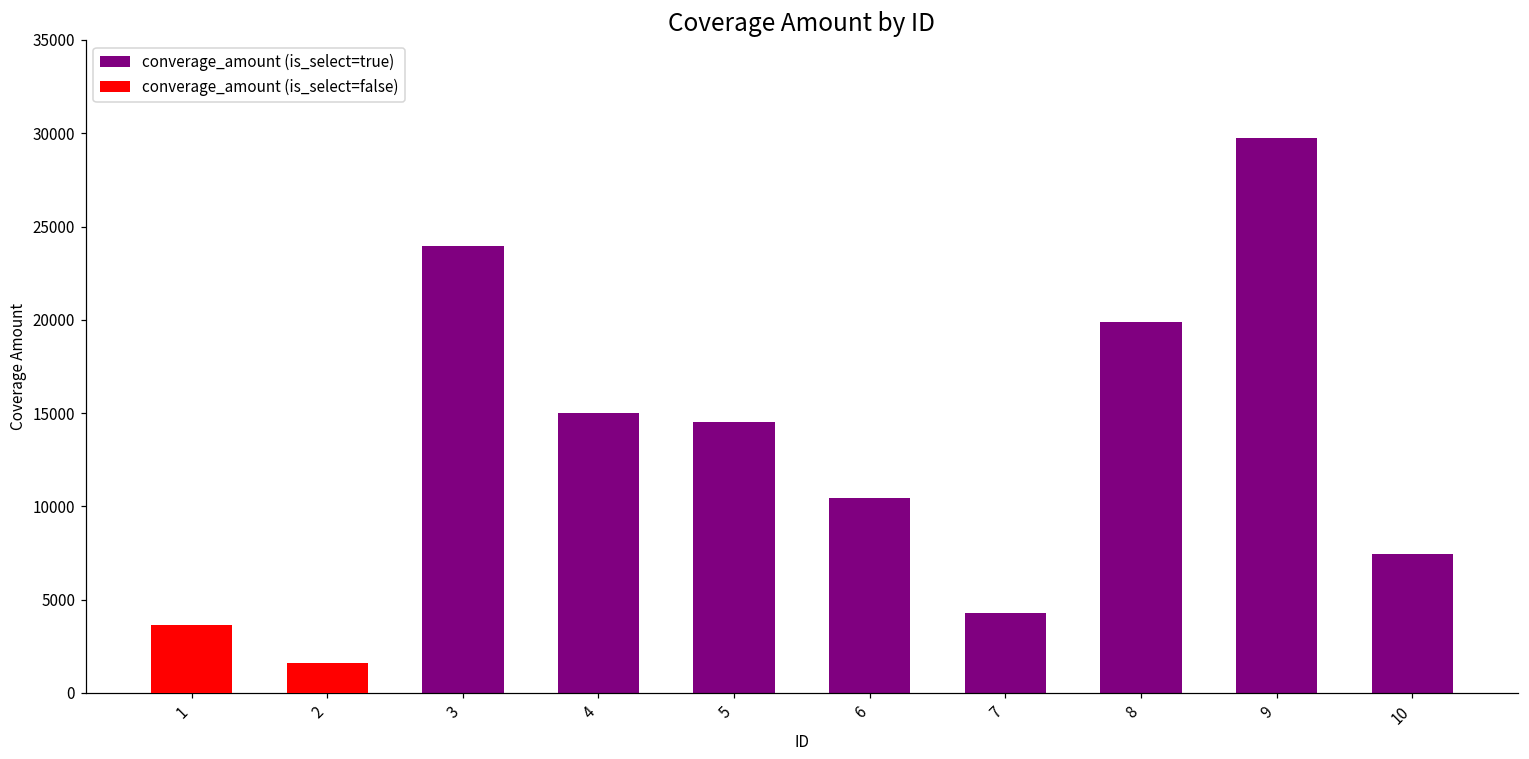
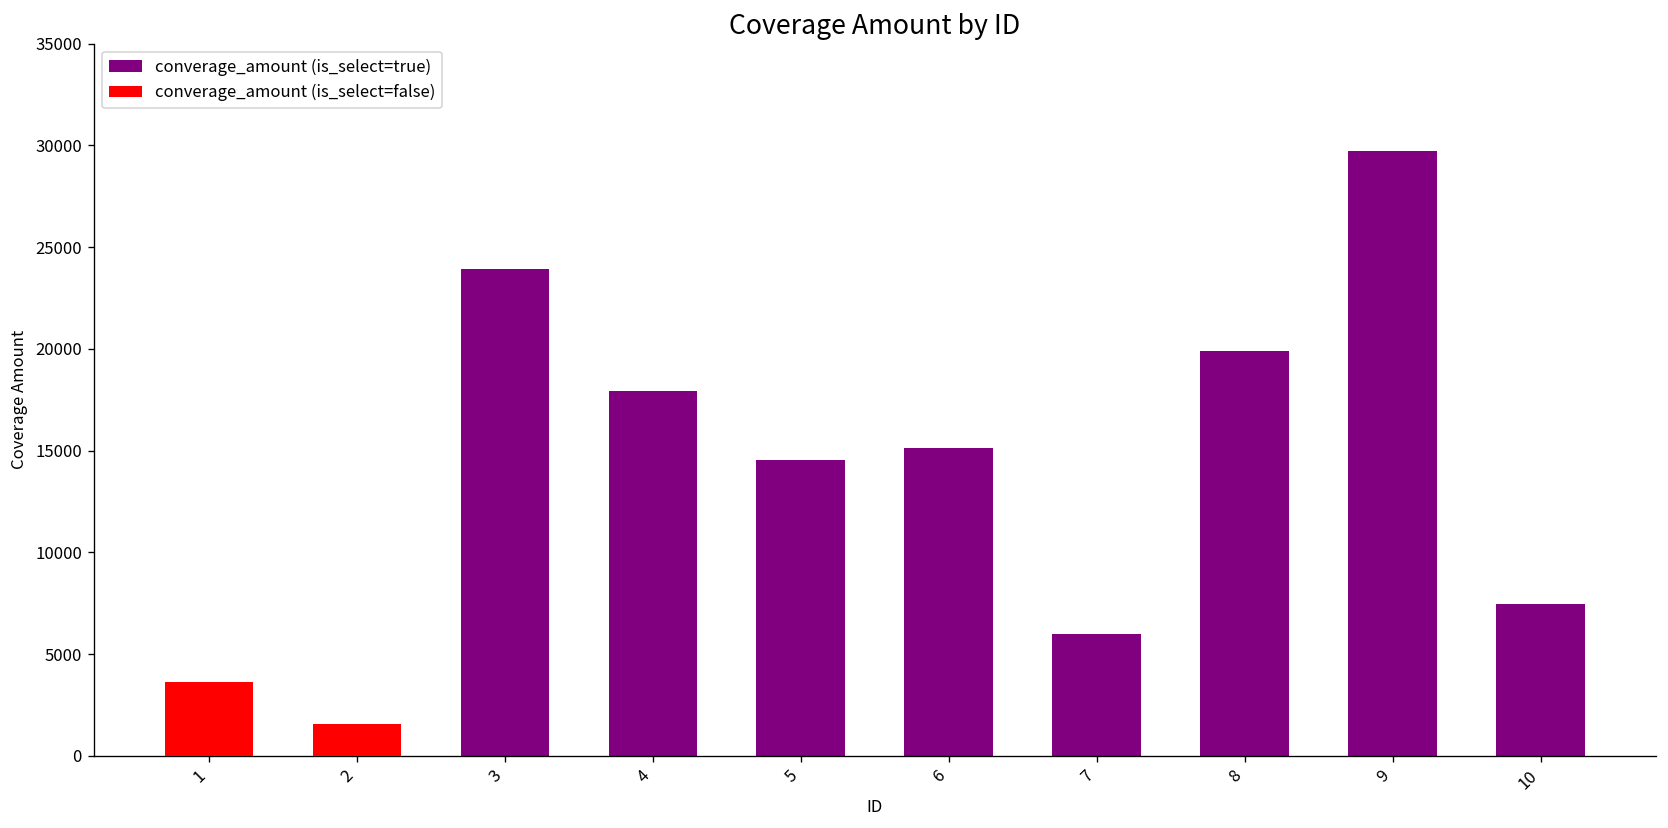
  {
    "converage_amount (is_select=true)": {
      "2": 1600,
      "3": 23900,
-     "4": 15000,
+     "4": 17900,
      "5": 14500,
-     "6": 10400,
-     "7": 4300,
+     "6": 15100,
+     "7": 6000,
      "8": 19900,
      "9": 29700,
      "10": 7500
    },
    "converage_amount (is_select=false)": {
      "1": 3600,
      "2": 1600,
      "3": 0,
      "4": 0,
      "5": 0,
      "6": 0,
      "7": 0,
      "8": 0,
      "9": 0,
      "10": 0
    }
  }
